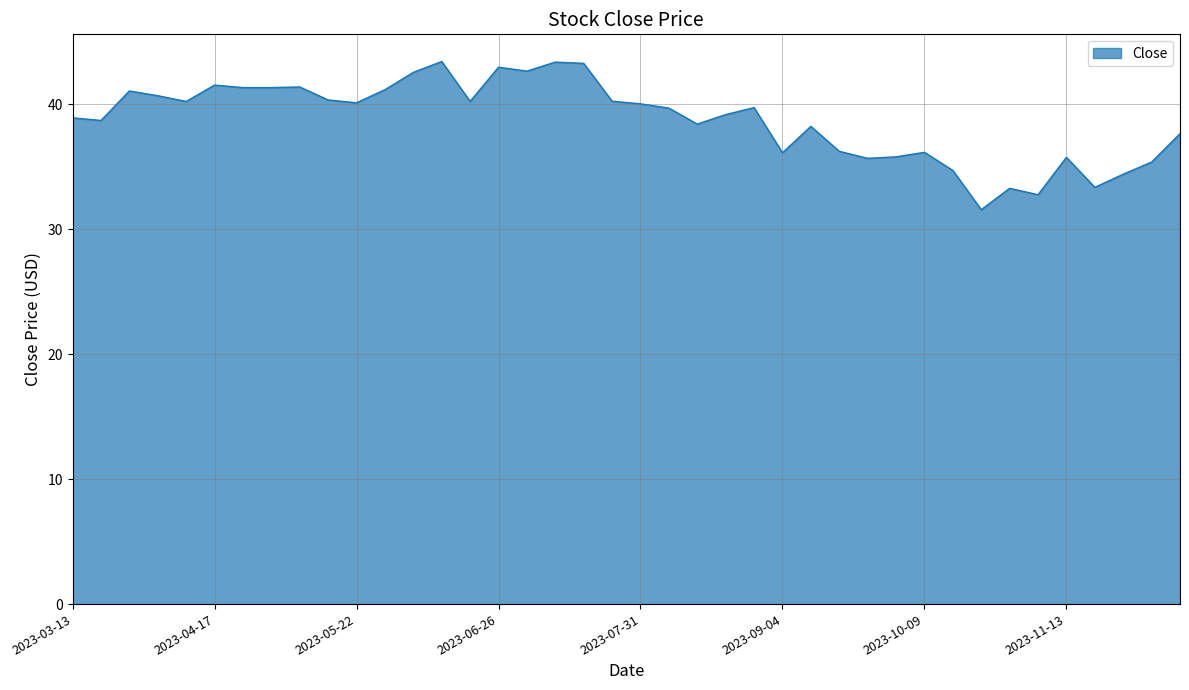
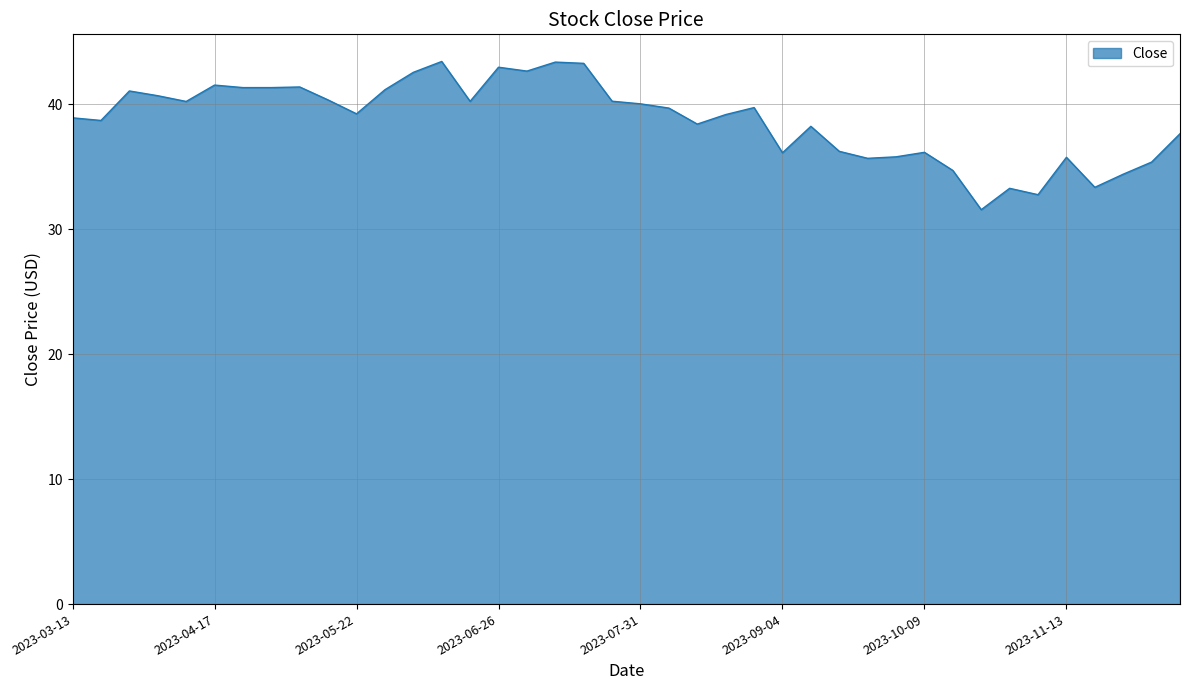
  {
    "2023-03-13": 38.9,
    "2023-04-17": 41.5,
-   "2023-05-22": 40.1,
+   "2023-05-22": 39.2,
    "2023-06-26": 43.0,
    "2023-07-31": 40.0,
    "2023-09-04": 36.1,
    "2023-10-09": 36.2,
    "2023-11-13": 35.7
  }
